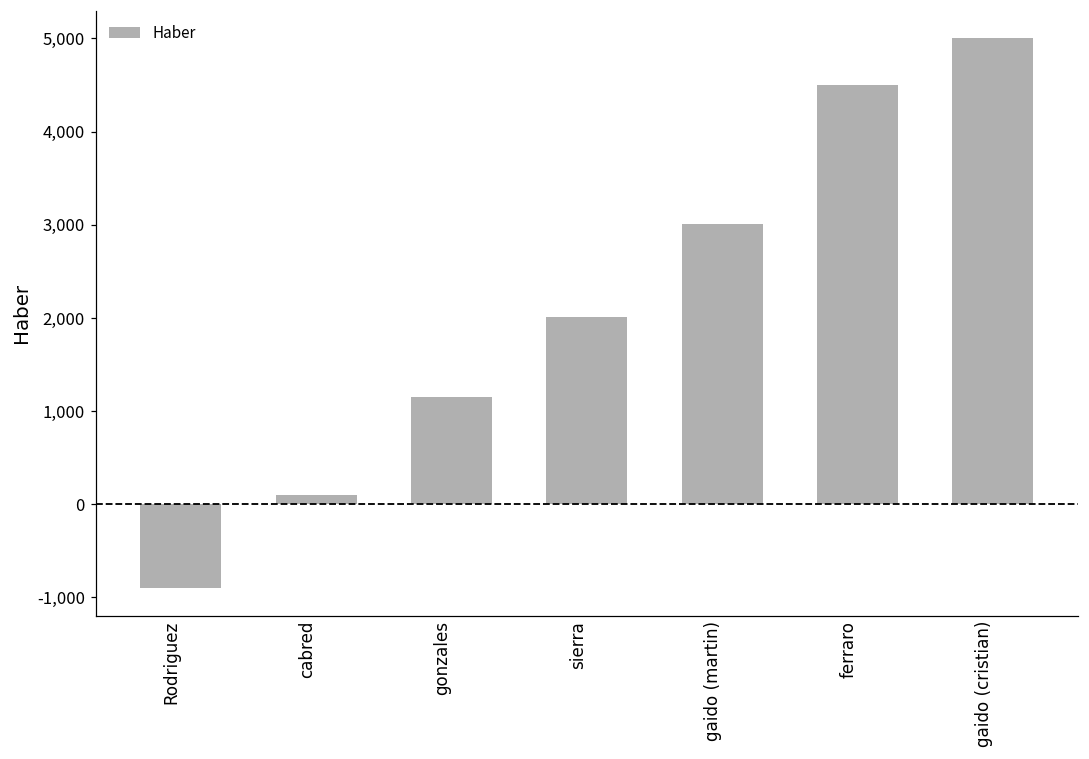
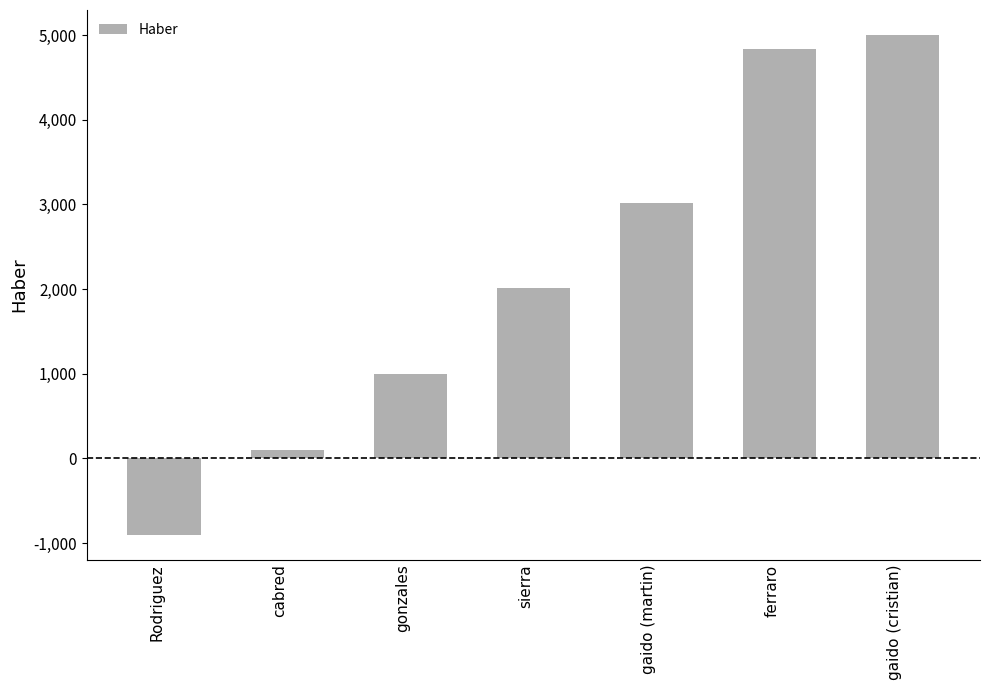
  {
    "Rodriguez": "-900",
    "cabred": "100",
-   "gonzales": "1,100",
+   "gonzales": "1,000",
    "sierra": "2,000",
    "gaido (martin)": "3,000",
-   "ferraro": "4,500",
+   "ferraro": "4,800",
    "gaido (cristian)": "5,000"
  }
